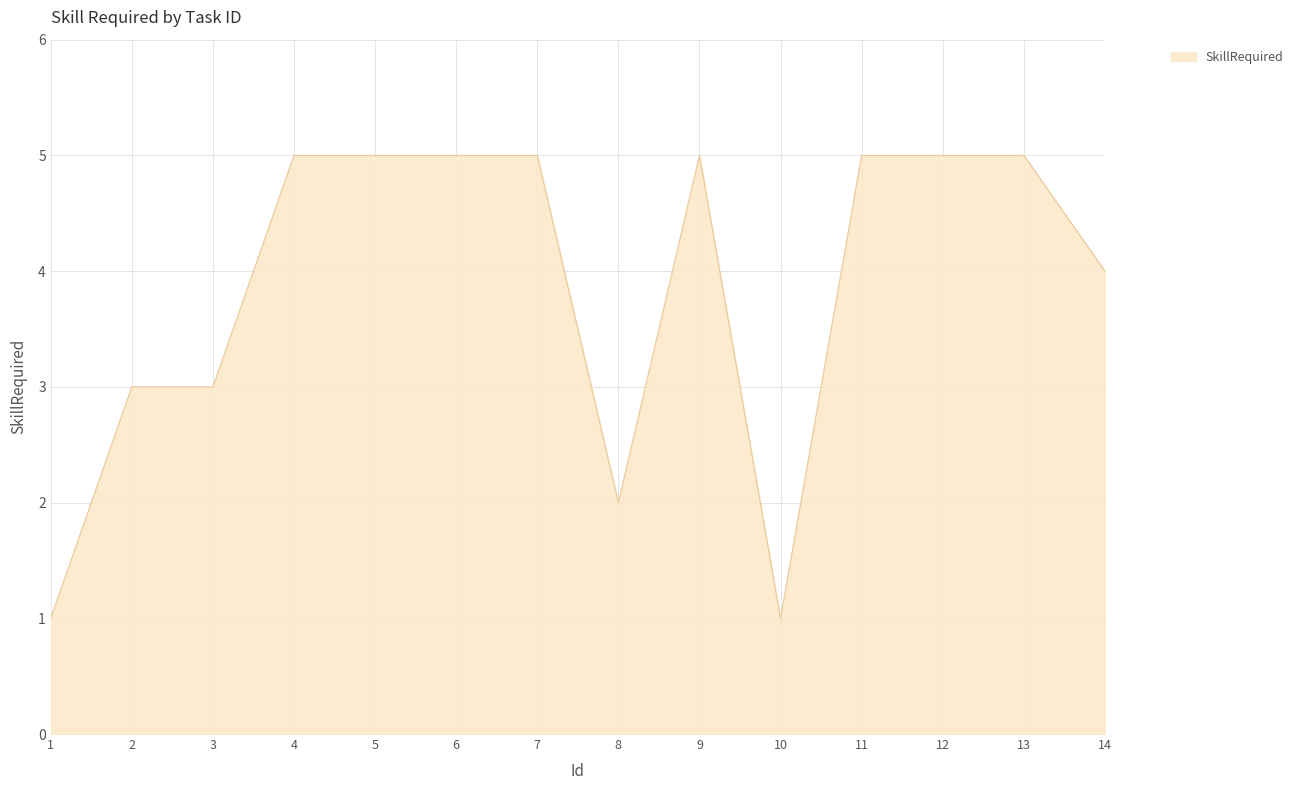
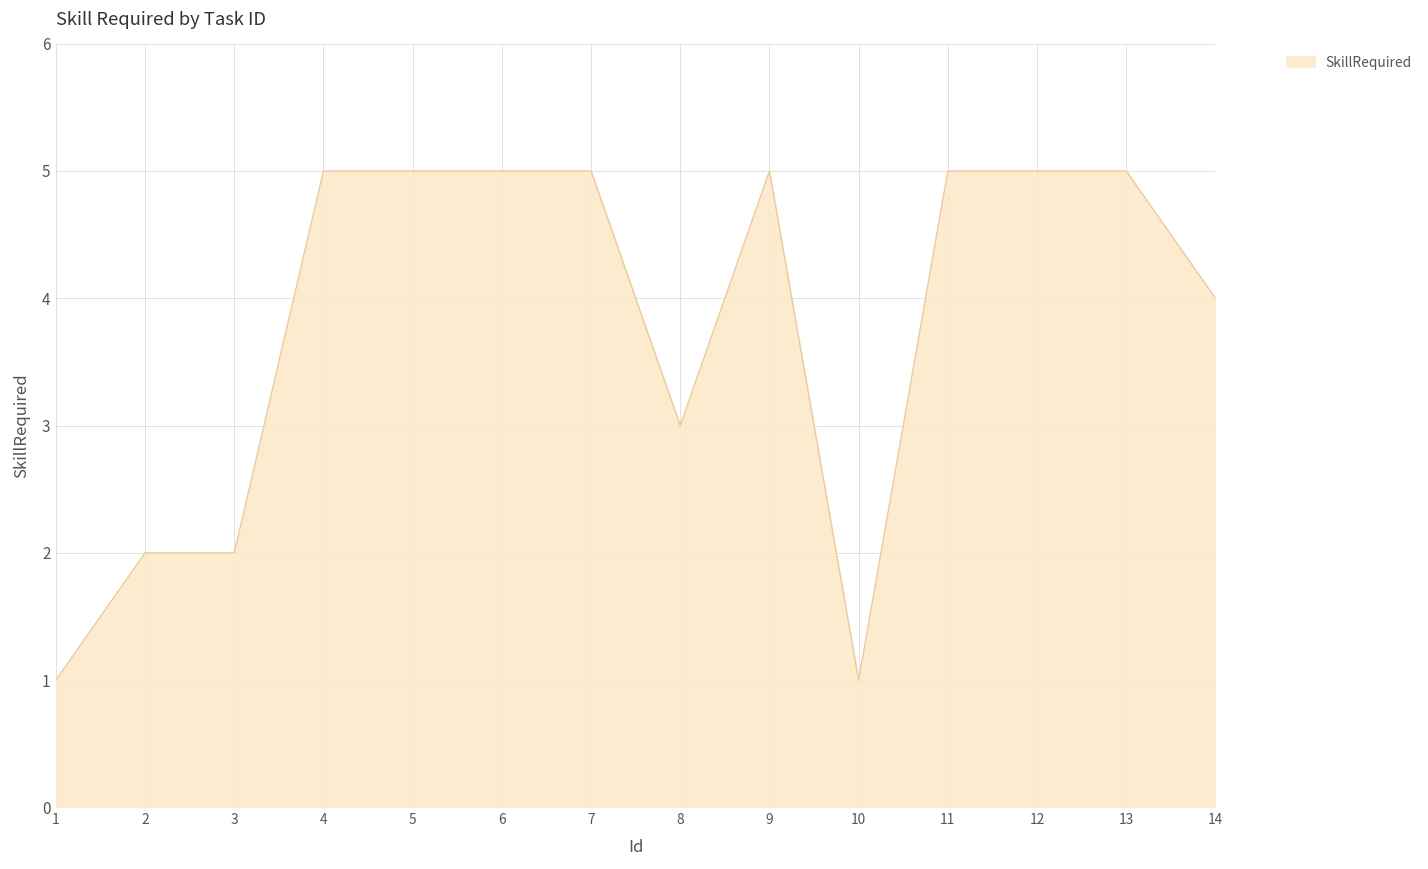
  {
    "1": 1,
-   "2": 3,
-   "3": 3,
+   "2": 2,
+   "3": 2,
    "4": 5,
    "5": 5,
    "6": 5,
    "7": 5,
-   "8": 2,
+   "8": 3,
    "9": 5,
    "10": 1,
    "11": 5,
    "12": 5,
    "13": 5,
    "14": 4
  }
